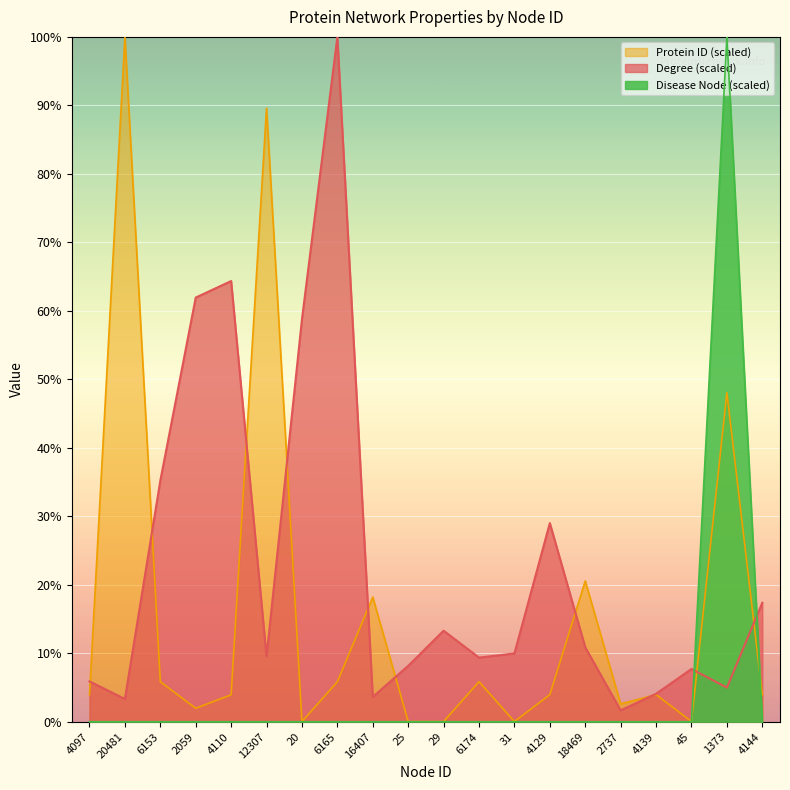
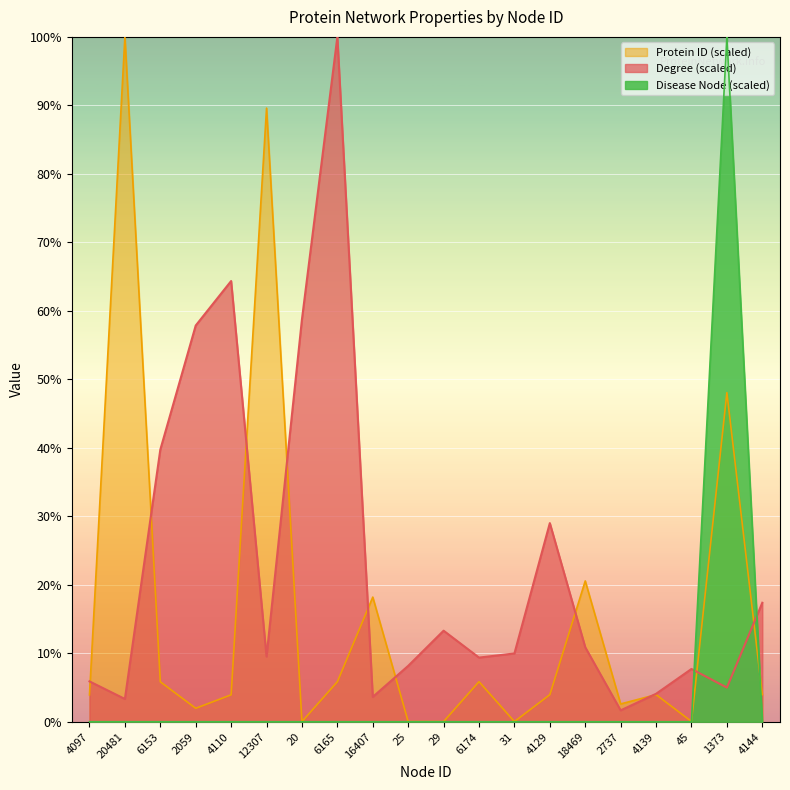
  {
    "Protein ID (scaled)": {
      "4097": "4%",
      "20481": "100%",
      "6153": "6%",
      "2059": "2%",
      "4110": "4%",
      "12307": "90%",
      "6165": "6%",
      "16407": "18%",
      "6174": "6%",
      "4129": "4%",
      "18469": "21%",
      "2737": "3%",
      "1373": "48%",
      "4144": "4%"
    },
    "Degree (scaled)": {
      "4097": "6%",
      "20481": "3%",
-     "6153": "35%",
-     "2059": "62%",
+     "6153": "40%",
+     "2059": "58%",
      "4110": "64%",
      "12307": "10%",
      "20": "59%",
      "6165": "100%",
      "16407": "4%",
      "25": "8%",
      "29": "13%",
      "6174": "9%",
      "31": "10%",
      "4129": "29%",
      "18469": "11%",
      "2737": "2%",
      "45": "8%",
      "1373": "5%",
      "4144": "17%"
    },
    "Disease Node (scaled)": {
      "4097": "0%",
      "20481": "0%",
      "6153": "0%",
      "2059": "0%",
      "4110": "0%",
      "12307": "0%",
      "6165": "0%",
      "16407": "0%",
      "6174": "0%",
      "4129": "0%",
      "18469": "0%",
      "2737": "0%",
      "4139": "0%",
      "1373": "100%",
      "4144": "0%"
    }
  }
